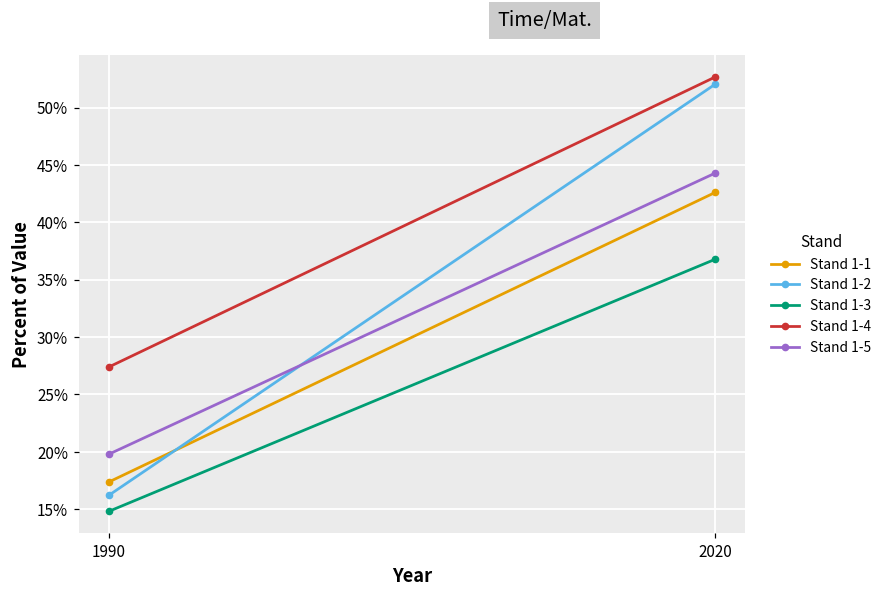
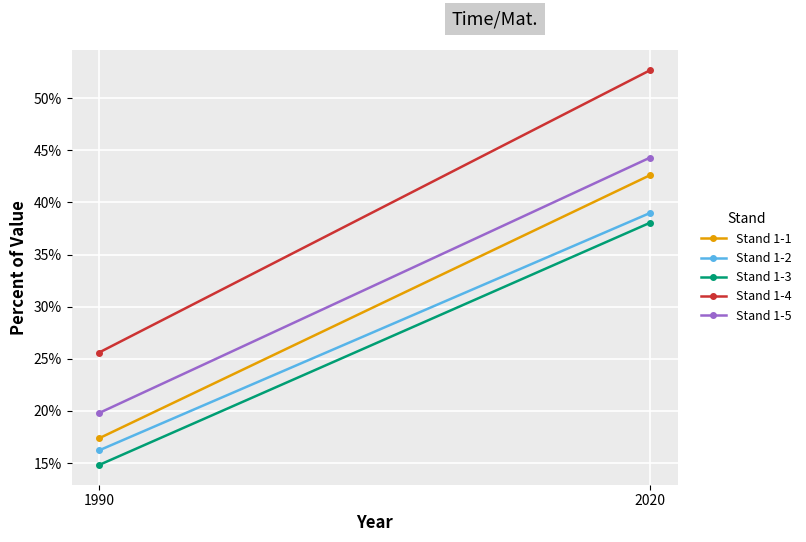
  {
    "Stand 1-1": {
      "1990": "17.4%",
      "2020": "42.6%"
    },
    "Stand 1-2": {
      "1990": "16.2%",
-     "2020": "52.0%"
+     "2020": "39.0%"
    },
    "Stand 1-3": {
      "1990": "14.8%",
-     "2020": "36.8%"
+     "2020": "38.0%"
    },
    "Stand 1-4": {
-     "1990": "27.4%",
+     "1990": "25.6%",
      "2020": "52.7%"
    },
    "Stand 1-5": {
      "1990": "19.8%",
      "2020": "44.3%"
    }
  }
